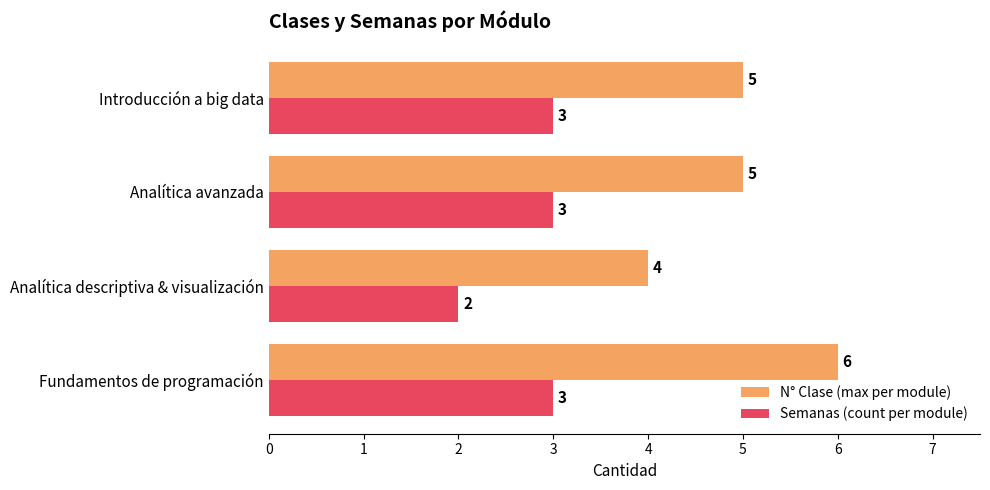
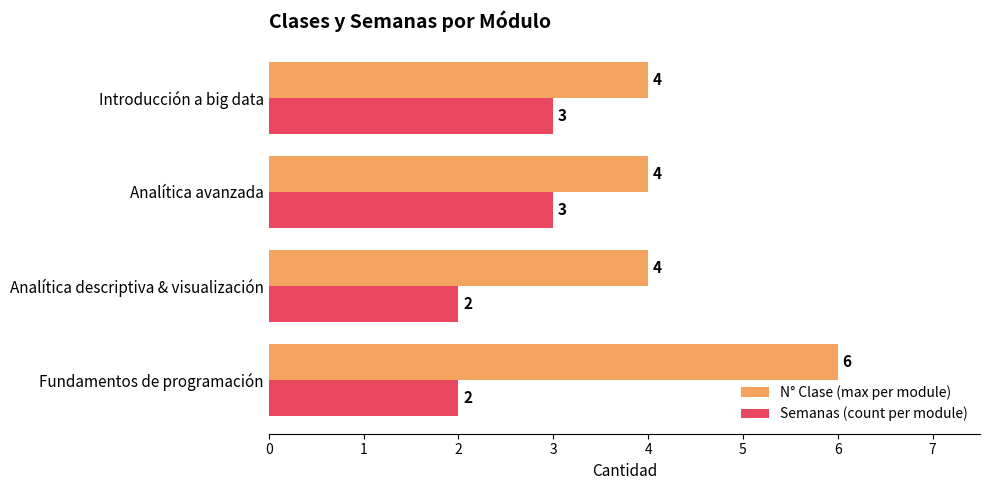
  {
    "N° Clase (max per module)": {
-     "Introducción a big data": 5,
-     "Analítica avanzada": 5,
+     "Introducción a big data": 4,
+     "Analítica avanzada": 4,
      "Analítica descriptiva & visualización": 4,
      "Fundamentos de programación": 6
    },
    "Semanas (count per module)": {
      "Introducción a big data": 3,
      "Analítica avanzada": 3,
      "Analítica descriptiva & visualización": 2,
-     "Fundamentos de programación": 3
+     "Fundamentos de programación": 2
    }
  }
